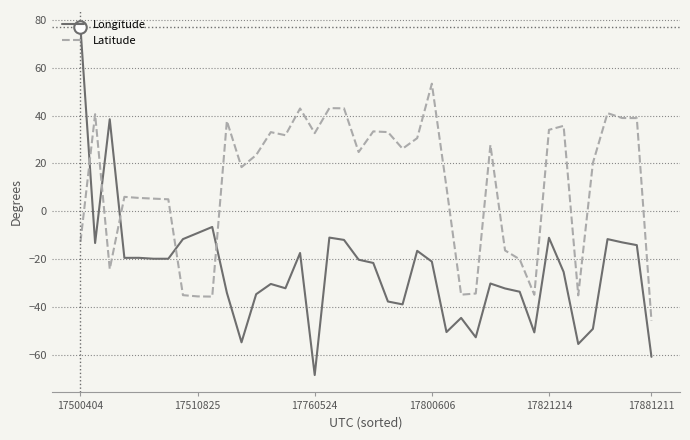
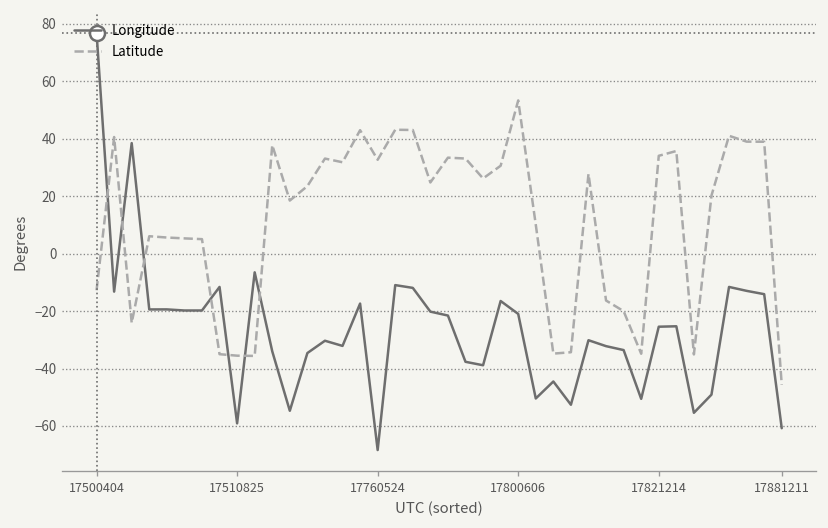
  {
    "Longitude": {
-     "17510825": -9,
+     "17510825": -59,
      "17760524": -68,
      "17800606": -21,
-     "17821214": -11,
+     "17821214": -25,
      "17881211": -61
    },
    "Latitude": {
      "17500404": -13,
      "17510825": -36,
      "17760524": 33,
      "17800606": 53,
      "17821214": 34,
      "17881211": -46
    }
  }
